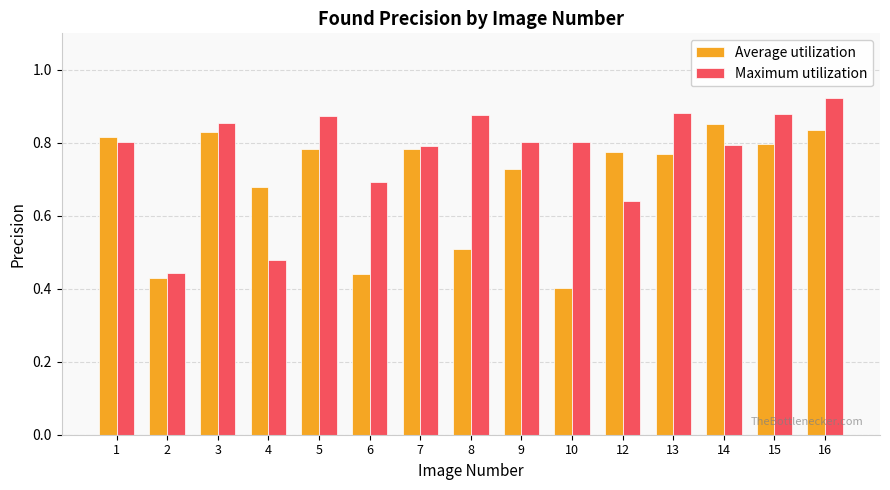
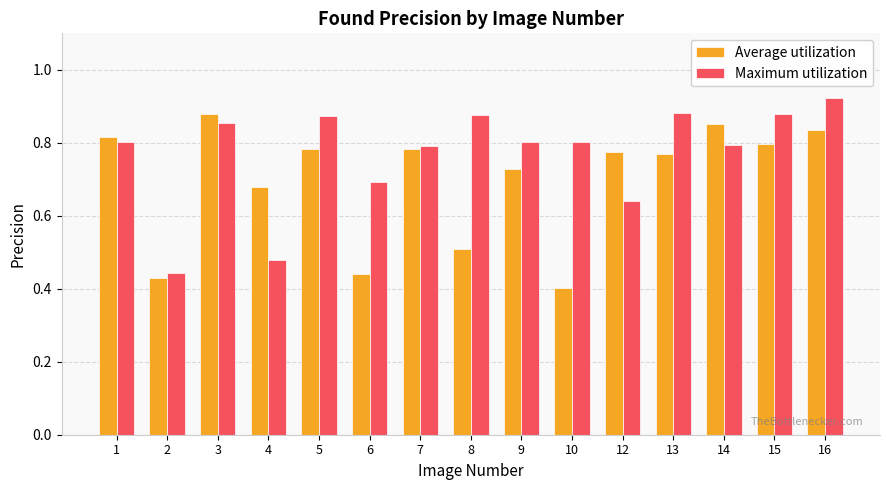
  {
    "Average utilization": {
      "1": 0.82,
      "2": 0.43,
-     "3": 0.83,
+     "3": 0.88,
      "4": 0.68,
      "5": 0.78,
      "6": 0.44,
      "7": 0.78,
      "8": 0.51,
      "9": 0.73,
      "10": 0.40,
      "12": 0.77,
      "13": 0.77,
      "14": 0.85,
      "15": 0.80,
      "16": 0.84
    },
    "Maximum utilization": {
      "1": 0.80,
      "2": 0.44,
      "3": 0.85,
      "4": 0.48,
      "5": 0.87,
      "6": 0.69,
      "7": 0.79,
      "8": 0.88,
      "9": 0.80,
      "10": 0.80,
      "12": 0.64,
      "13": 0.88,
      "14": 0.79,
      "15": 0.88,
      "16": 0.92
    }
  }
